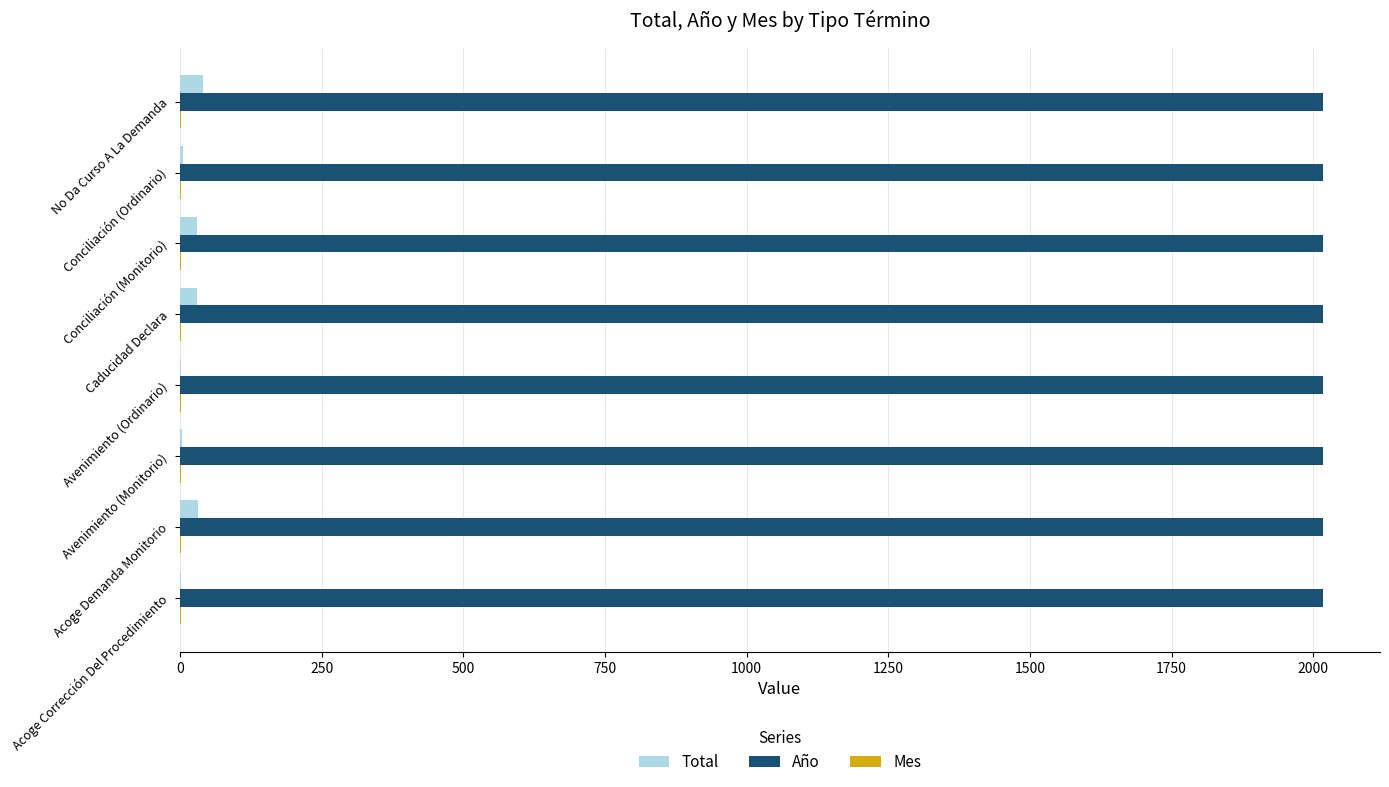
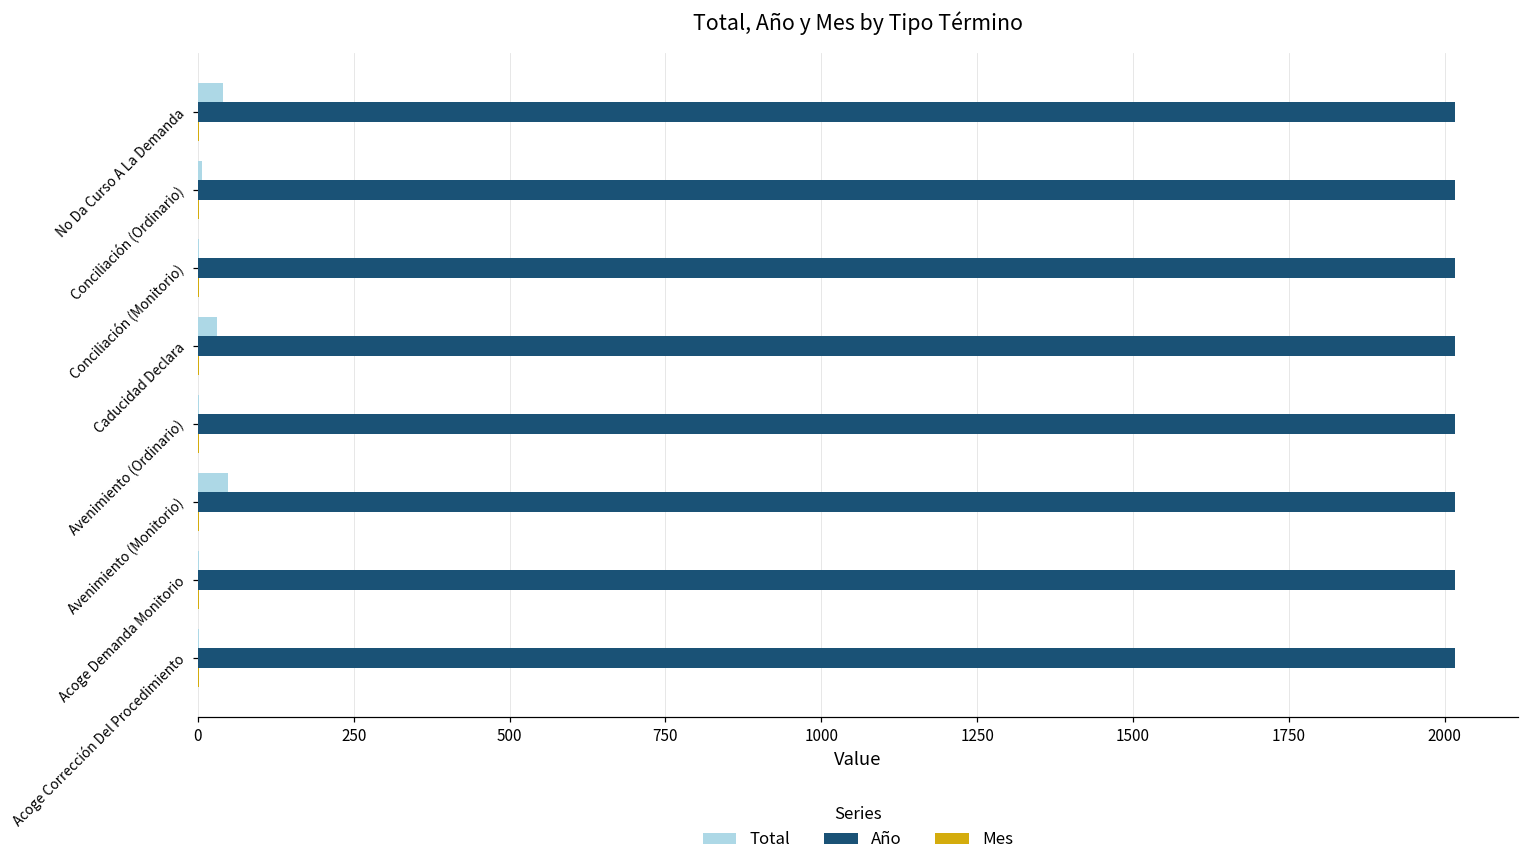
  {
    "Total": {
      "No Da Curso A La Demanda": 40,
      "Conciliación (Ordinario)": 10,
-     "Conciliación (Monitorio)": 30,
+     "Conciliación (Monitorio)": 0,
      "Caducidad Declara": 30,
-     "Avenimiento (Monitorio)": 0,
-     "Acoge Demanda Monitorio": 30
+     "Avenimiento (Monitorio)": 50,
+     "Acoge Demanda Monitorio": 0
    },
    "Año": {
      "No Da Curso A La Demanda": 2020,
      "Conciliación (Ordinario)": 2020,
      "Conciliación (Monitorio)": 2020,
      "Caducidad Declara": 2020,
      "Avenimiento (Ordinario)": 2020,
      "Avenimiento (Monitorio)": 2020,
      "Acoge Demanda Monitorio": 2020,
      "Acoge Corrección Del Procedimiento": 2020
    }
  }
